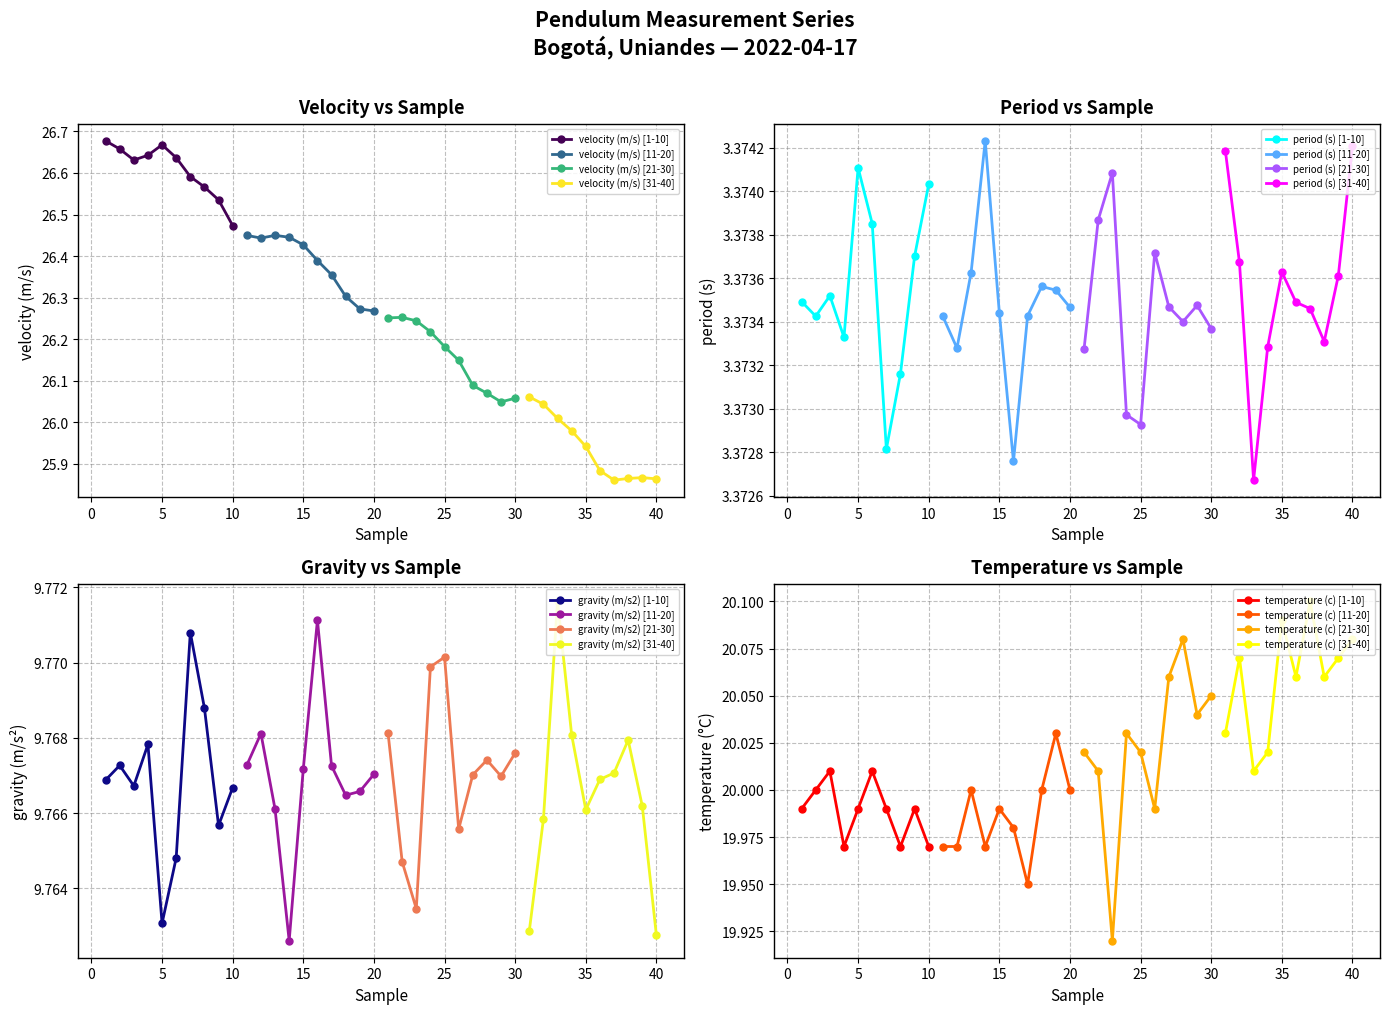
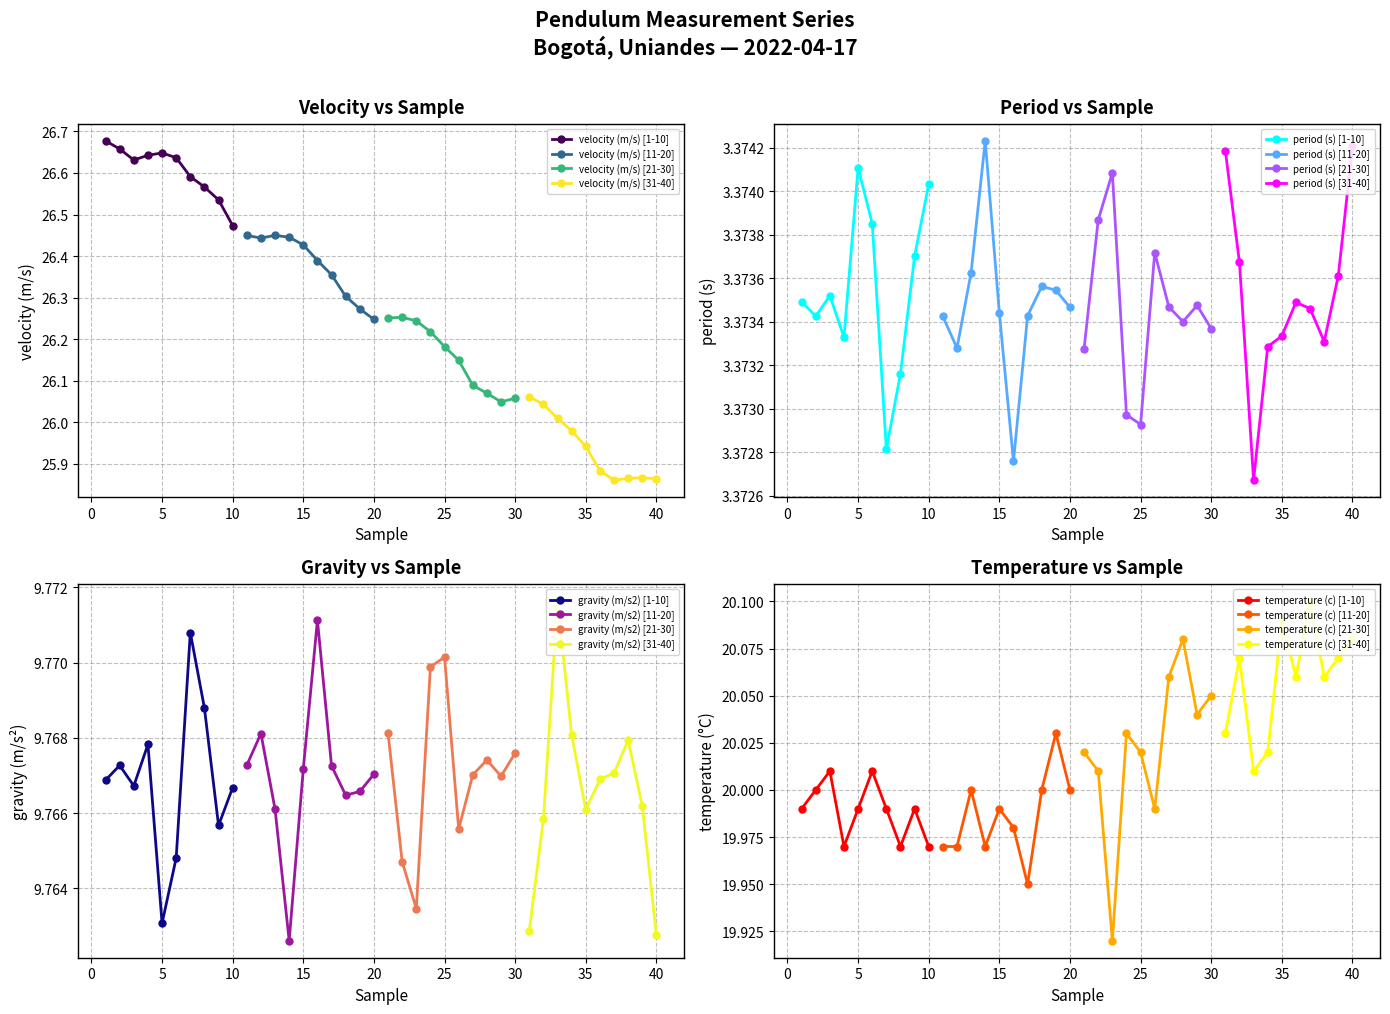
  {
    "Velocity vs Sample": {
      "velocity (m/s) [1-10]": {
-       "5": 26.67,
+       "5": 26.65,
        "10": 26.47
      },
      "velocity (m/s) [11-20]": {
        "15": 26.43,
-       "20": 26.27
+       "20": 26.25
      },
      "velocity (m/s) [21-30]": {
        "25": 26.18,
        "30": 26.06
      },
      "velocity (m/s) [31-40]": {
        "35": 25.94,
        "40": 25.86
      }
    },
    "Period vs Sample": {
      "period (s) [1-10]": {
        "5": 3.37411,
        "10": 3.37403
      },
      "period (s) [11-20]": {
        "15": 3.37344,
        "20": 3.37347
      },
      "period (s) [21-30]": {
        "25": 3.37293,
        "30": 3.37337
      },
      "period (s) [31-40]": {
-       "35": 3.37363
+       "35": 3.37333
      }
    },
    "Gravity vs Sample": {
      "gravity (m/s2) [1-10]": {
        "5": 9.7631,
        "10": 9.7667
      },
      "gravity (m/s2) [11-20]": {
        "15": 9.7672,
        "20": 9.7670
      },
      "gravity (m/s2) [21-30]": {
        "25": 9.7701,
        "30": 9.7676
      },
      "gravity (m/s2) [31-40]": {
        "35": 9.7661,
        "40": 9.7627
      }
    },
    "Temperature vs Sample": {
      "temperature (c) [1-10]": {
        "5": 19.990,
        "10": 19.970
      },
      "temperature (c) [11-20]": {
        "15": 19.990,
        "20": 20.000
      },
      "temperature (c) [21-30]": {
        "25": 20.020,
        "30": 20.050
      }
    }
  }
